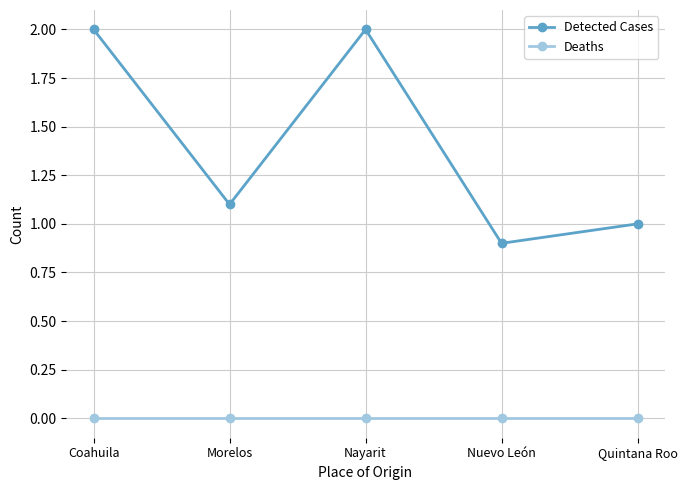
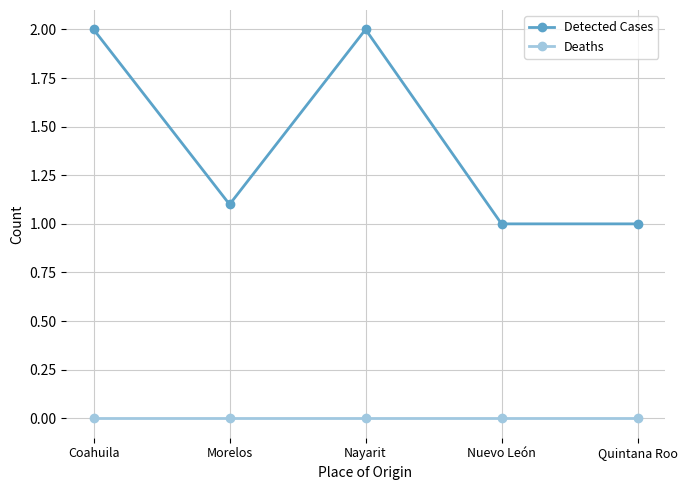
  {
    "Detected Cases": {
      "Coahuila": 2.0,
      "Morelos": 1.1,
      "Nayarit": 2.0,
-     "Nuevo León": 0.9,
+     "Nuevo León": 1.0,
      "Quintana Roo": 1.0
    },
    "Deaths": {
      "Coahuila": 0.0,
      "Morelos": 0.0,
      "Nayarit": 0.0,
      "Nuevo León": 0.0,
      "Quintana Roo": 0.0
    }
  }
